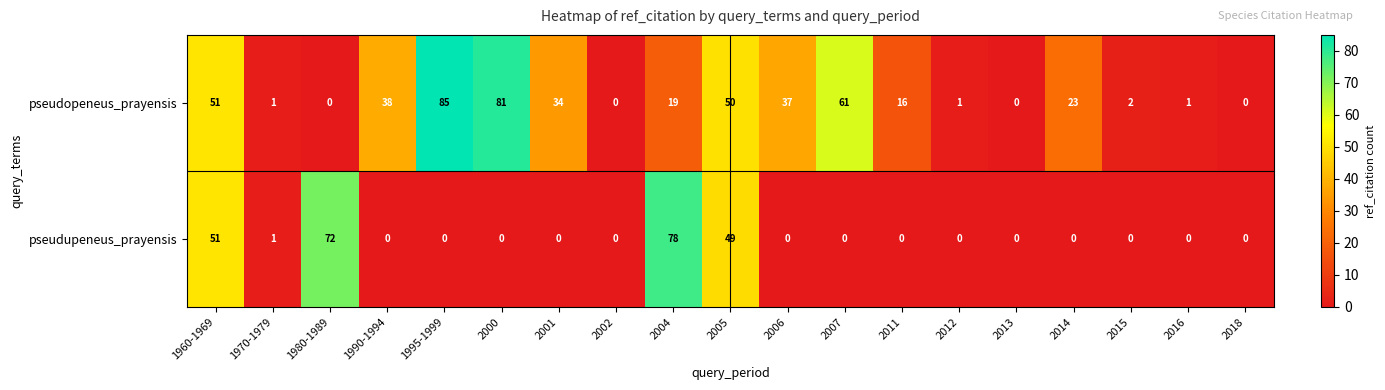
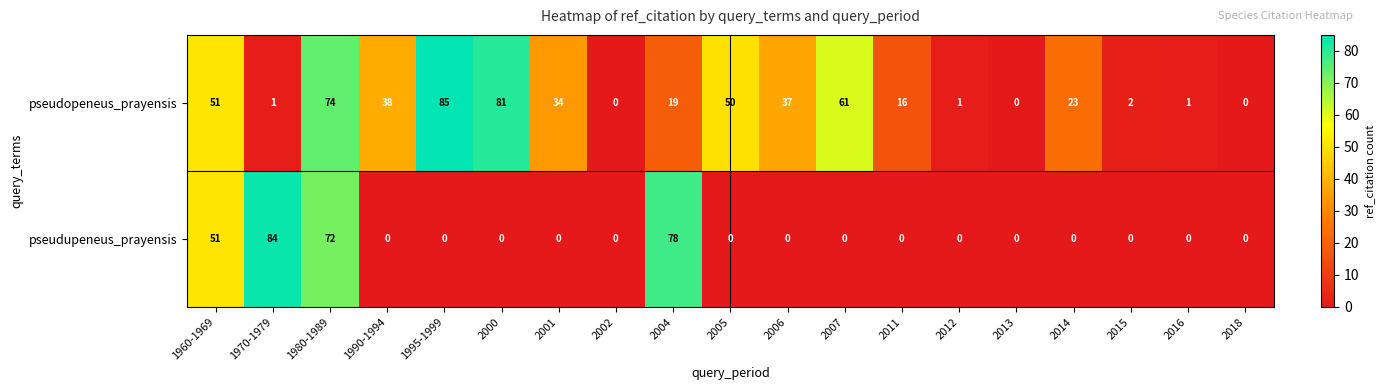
  {
    "pseudopeneus_prayensis": {
      "1960-1969": 51,
      "1970-1979": 1,
-     "1980-1989": 0,
+     "1980-1989": 74,
      "1990-1994": 38,
      "1995-1999": 85,
      "2000": 81,
      "2001": 34,
      "2002": 0,
      "2004": 19,
      "2005": 50,
      "2006": 37,
      "2007": 61,
      "2011": 16,
      "2012": 1,
      "2013": 0,
      "2014": 23,
      "2015": 2,
      "2016": 1,
      "2018": 0
    },
    "pseudupeneus_prayensis": {
      "1960-1969": 51,
-     "1970-1979": 1,
+     "1970-1979": 84,
      "1980-1989": 72,
      "1990-1994": 0,
      "1995-1999": 0,
      "2000": 0,
      "2001": 0,
      "2002": 0,
      "2004": 78,
-     "2005": 49,
+     "2005": 0,
      "2006": 0,
      "2007": 0,
      "2011": 0,
      "2012": 0,
      "2013": 0,
      "2014": 0,
      "2015": 0,
      "2016": 0,
      "2018": 0
    }
  }
